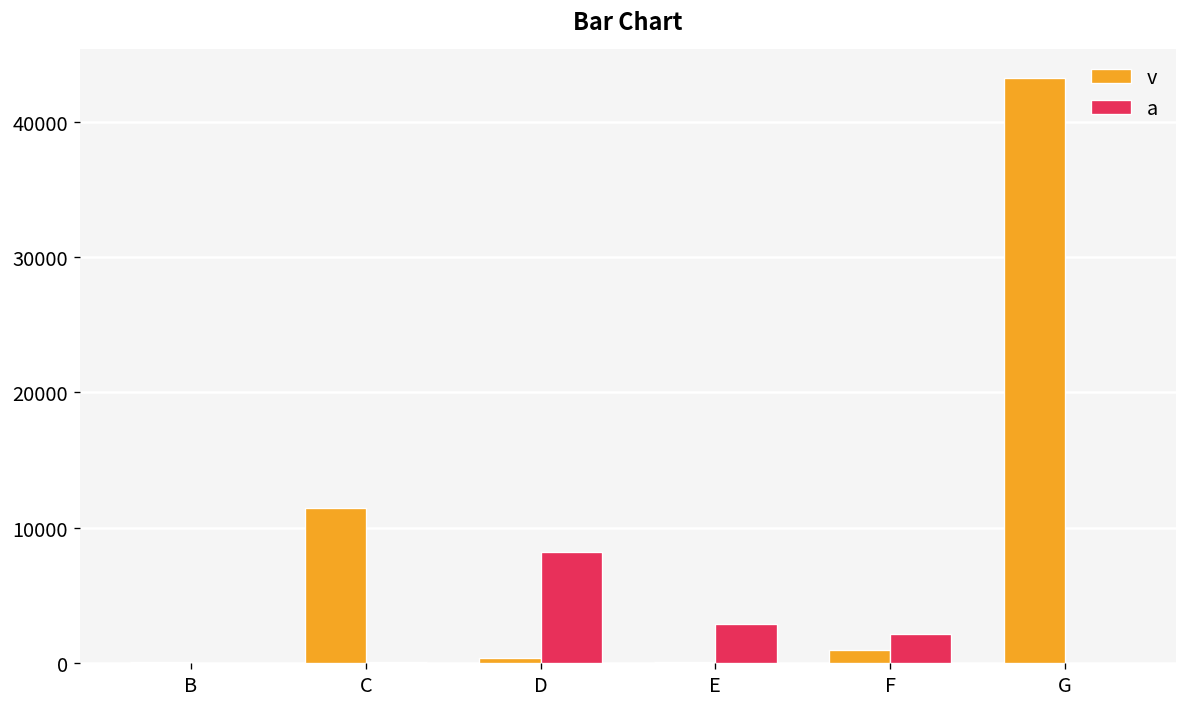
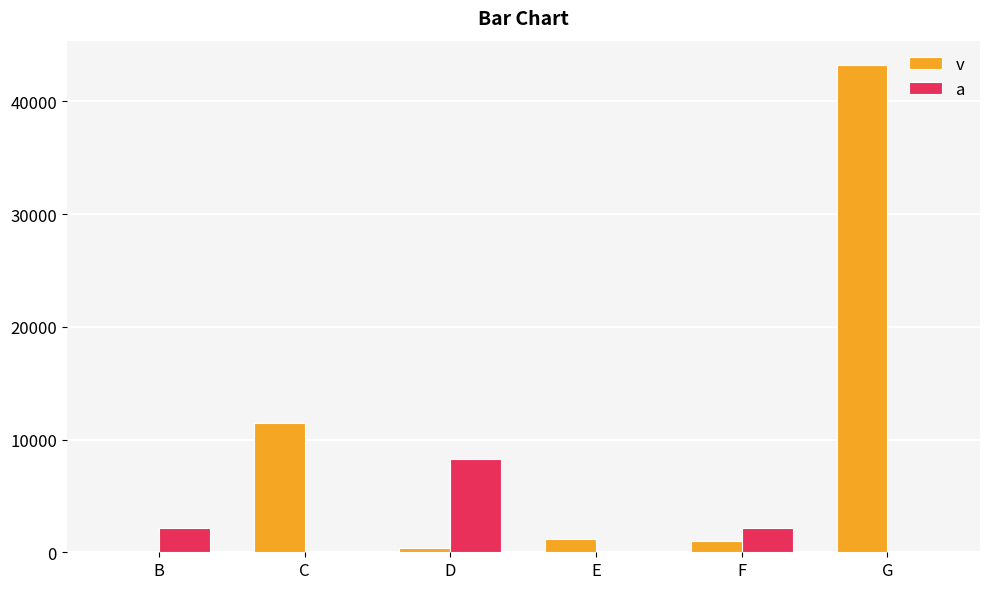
  {
    "v": {
      "C": 11500,
      "D": 300,
-     "E": 0,
+     "E": 1200,
      "F": 1000,
      "G": 43200
    },
    "a": {
-     "B": 0,
+     "B": 2100,
      "D": 8200,
-     "E": 2900,
+     "E": 0,
      "F": 2200
    }
  }
